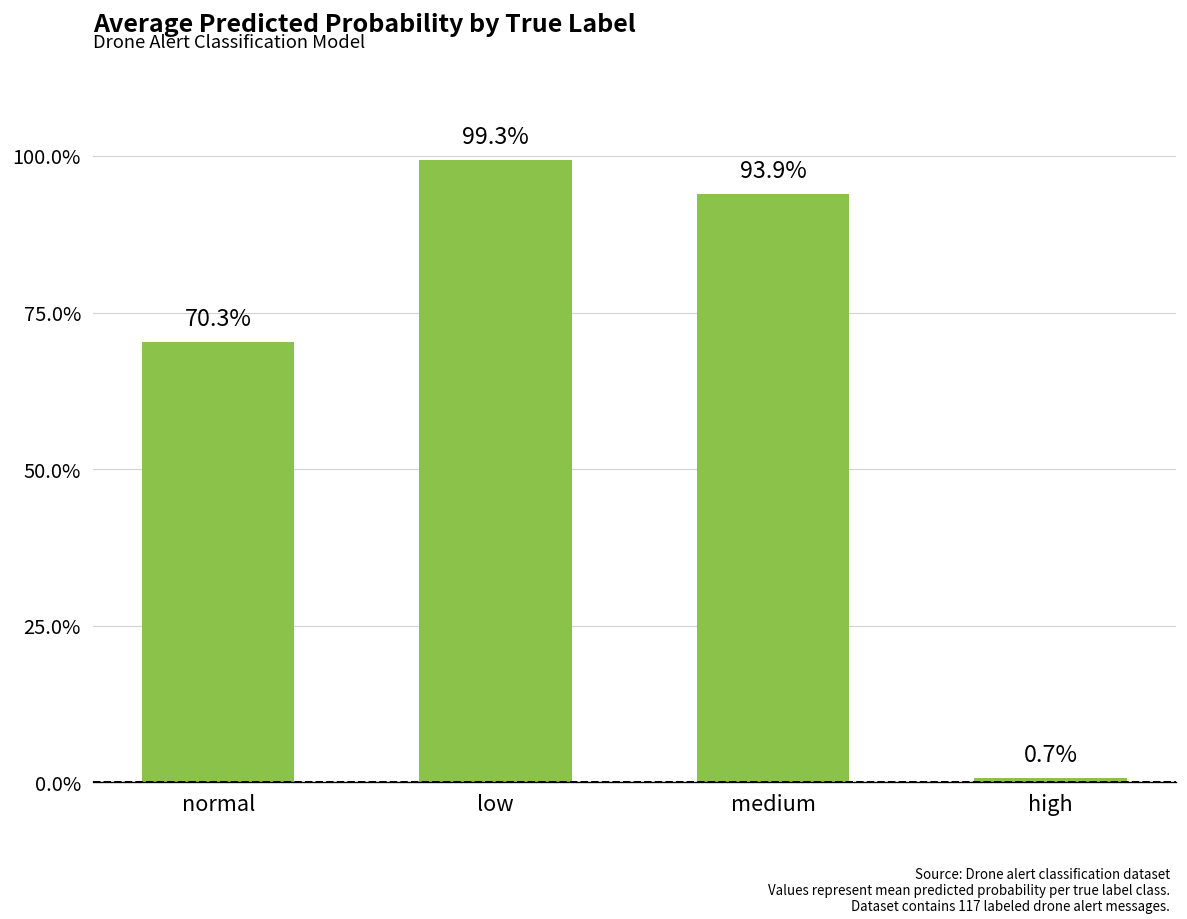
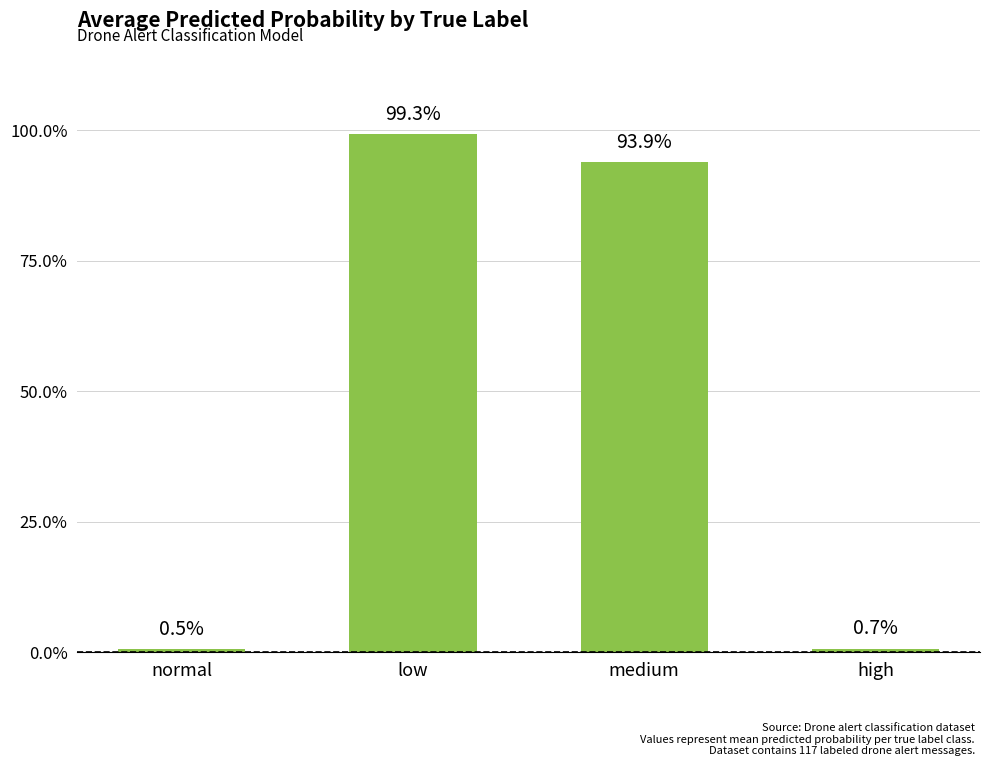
  {
-   "normal": "70.3%",
+   "normal": "0.5%",
    "low": "99.3%",
    "medium": "93.9%",
    "high": "0.7%"
  }
